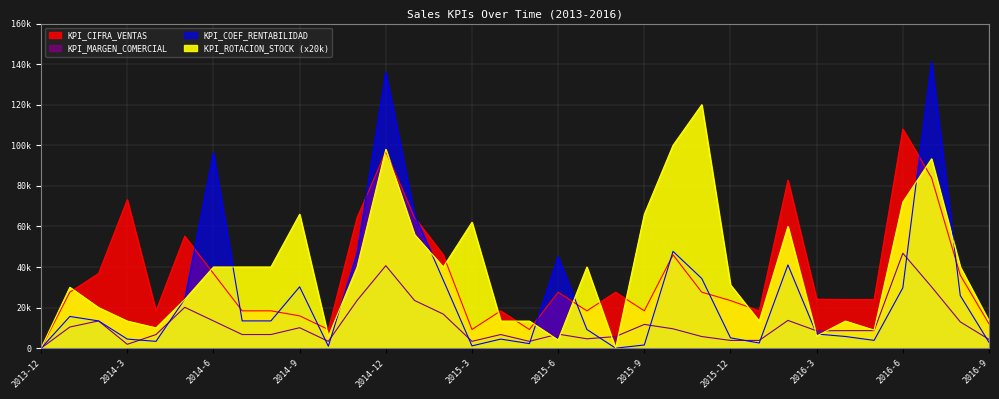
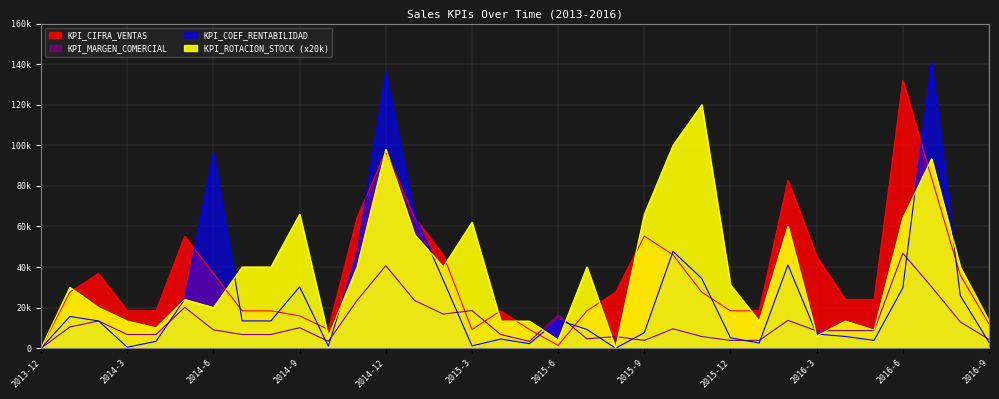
  {
    "KPI_CIFRA_VENTAS": {
-     "2014-3": 73000,
+     "2014-3": 18000,
      "2014-6": 37000,
      "2014-9": 16000,
      "2015-3": 9000,
-     "2015-6": 28000,
-     "2015-9": 18000,
-     "2015-12": 23000,
-     "2016-3": 24000,
-     "2016-6": 108000,
+     "2015-6": 1000,
+     "2015-9": 55000,
+     "2015-12": 18000,
+     "2016-3": 45000,
+     "2016-6": 132000,
      "2016-9": 12000
    },
    "KPI_MARGEN_COMERCIAL": {
-     "2014-3": 2000,
-     "2014-6": 13000,
+     "2014-3": 7000,
+     "2014-6": 9000,
      "2014-9": 10000,
      "2014-12": 41000,
-     "2015-3": 3000,
-     "2015-6": 7000,
-     "2015-9": 12000,
+     "2015-3": 19000,
+     "2015-6": 16000,
+     "2015-9": 4000,
      "2015-12": 4000,
      "2016-3": 9000,
      "2016-6": 47000,
      "2016-9": 4000
    },
    "KPI_COEF_RENTABILIDAD": {
-     "2014-3": 4000,
+     "2014-3": 0,
      "2014-6": 96000,
      "2014-9": 30000,
      "2014-12": 136000,
      "2015-3": 1000,
-     "2015-6": 45000,
-     "2015-9": 2000,
+     "2015-6": 14000,
+     "2015-9": 8000,
      "2015-12": 5000,
      "2016-6": 30000,
      "2016-9": 3000
    },
    "KPI_ROTACION_STOCK (x20k)": {
      "2014-3": 13000,
-     "2014-6": 40000,
+     "2014-6": 20000,
      "2014-9": 66000,
      "2015-3": 62000,
      "2015-6": 4000,
      "2015-9": 66000,
      "2015-12": 31000,
-     "2016-6": 72000,
+     "2016-6": 64000,
      "2016-9": 13000
    }
  }
